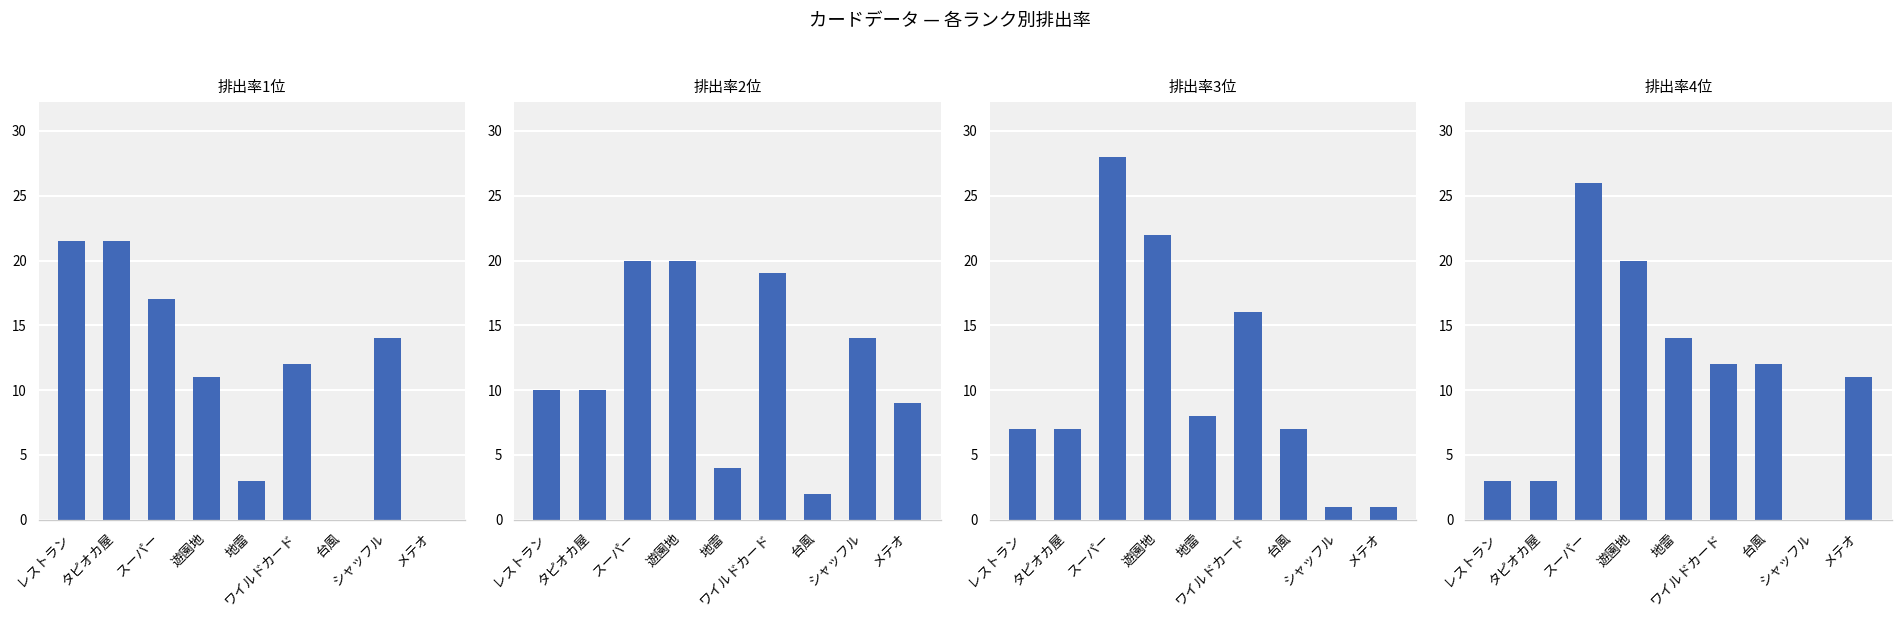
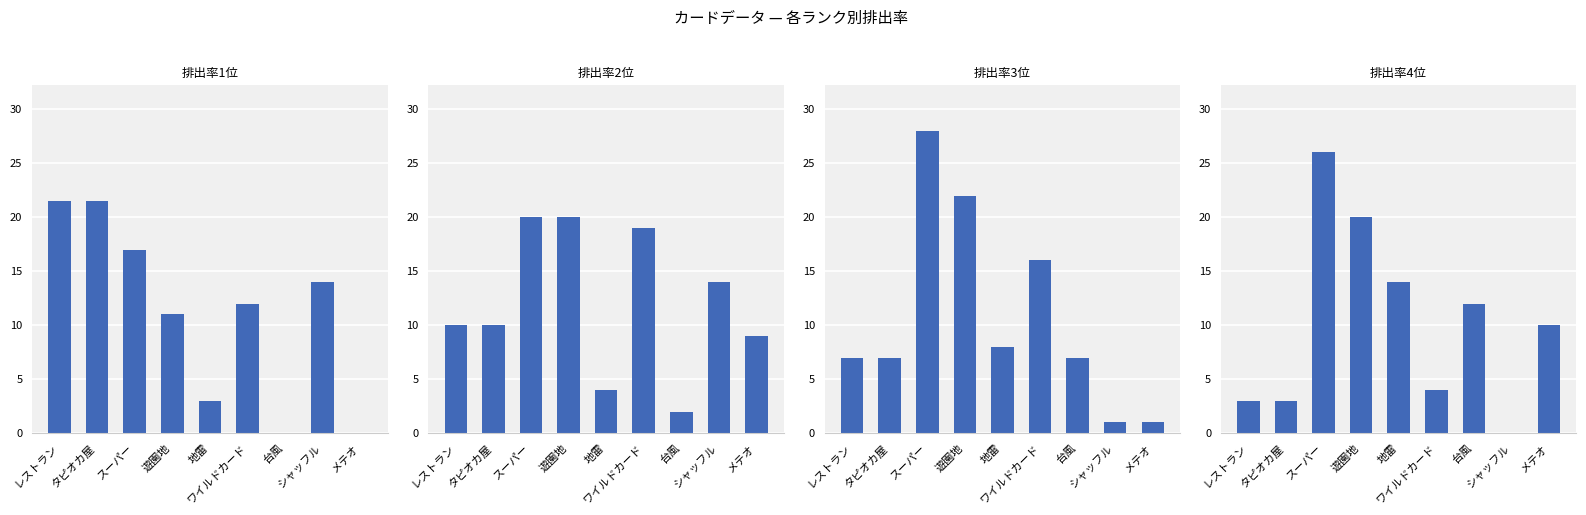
  {
    "排出率1位": {
      "レストラン": 21.5,
      "タピオカ屋": 21.5,
      "スーパー": 17.0,
      "遊園地": 11.0,
      "地雷": 3.0,
      "ワイルドカード": 12.0,
      "台風": 0.0,
      "シャッフル": 14.0,
      "メテオ": 0.0
    },
    "排出率2位": {
      "レストラン": 10.0,
      "タピオカ屋": 10.0,
      "スーパー": 20.0,
      "遊園地": 20.0,
      "地雷": 4.0,
      "ワイルドカード": 19.0,
      "台風": 2.0,
      "シャッフル": 14.0,
      "メテオ": 9.0
    },
    "排出率3位": {
      "レストラン": 7.0,
      "タピオカ屋": 7.0,
      "スーパー": 28.0,
      "遊園地": 22.0,
      "地雷": 8.0,
      "ワイルドカード": 16.0,
      "台風": 7.0,
      "シャッフル": 1.0,
      "メテオ": 1.0
    },
    "排出率4位": {
      "レストラン": 3,
      "タピオカ屋": 3,
      "スーパー": 26,
      "遊園地": 20,
      "地雷": 14,
-     "ワイルドカード": 12,
+     "ワイルドカード": 4,
      "台風": 12,
      "シャッフル": 0,
-     "メテオ": 11
+     "メテオ": 10
    }
  }
